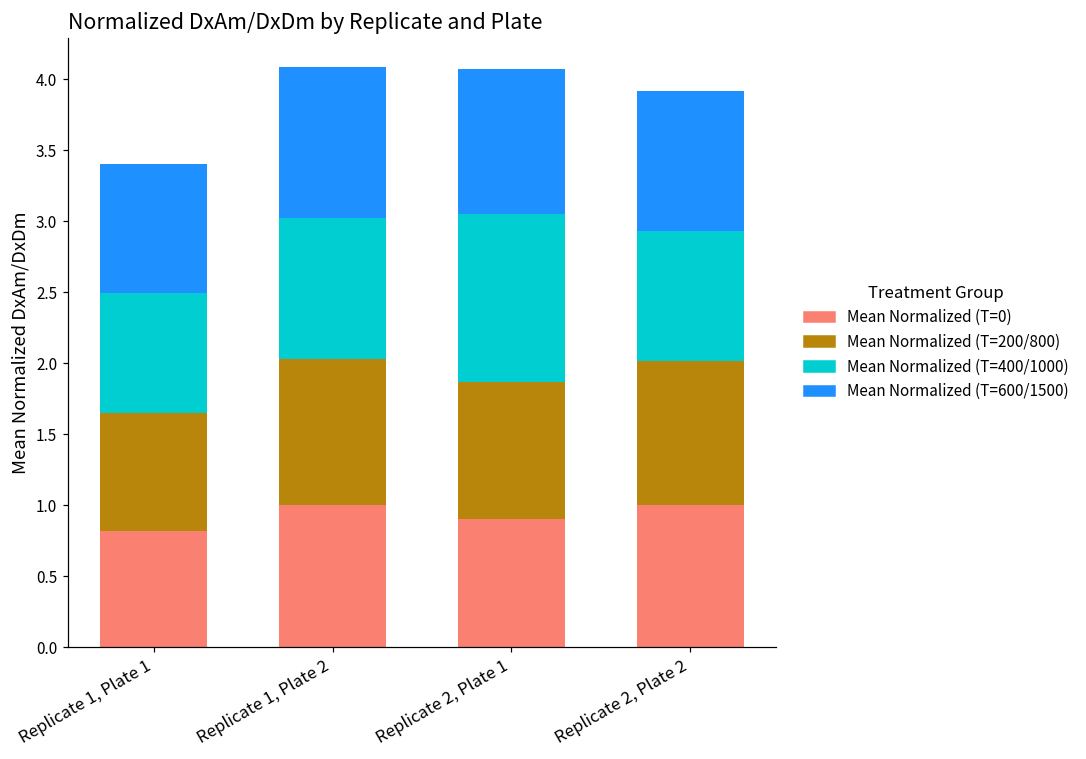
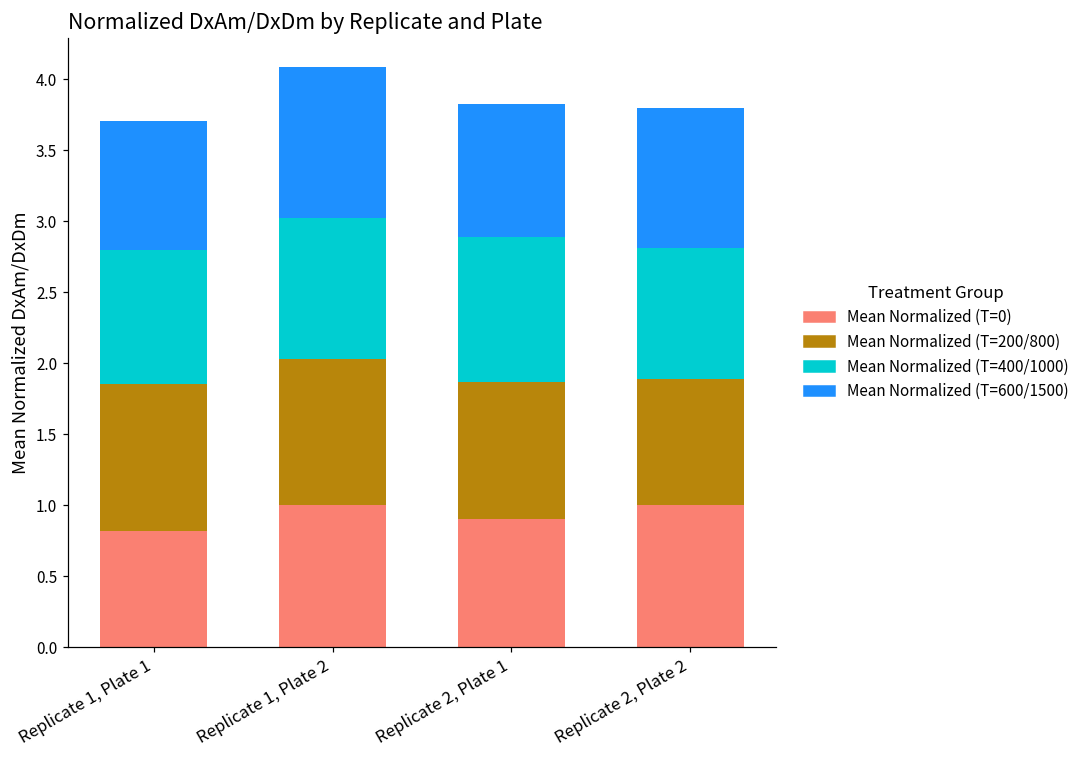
  {
    "Mean Normalized (T=0)": {
      "Replicate 1, Plate 1": 0.82,
      "Replicate 1, Plate 2": 1.00,
      "Replicate 2, Plate 1": 0.90,
      "Replicate 2, Plate 2": 1.00
    },
    "Mean Normalized (T=200/800)": {
-     "Replicate 1, Plate 1": 0.83,
+     "Replicate 1, Plate 1": 1.04,
      "Replicate 1, Plate 2": 1.03,
      "Replicate 2, Plate 1": 0.96,
-     "Replicate 2, Plate 2": 1.01
+     "Replicate 2, Plate 2": 0.89
    },
    "Mean Normalized (T=400/1000)": {
-     "Replicate 1, Plate 1": 0.84,
+     "Replicate 1, Plate 1": 0.94,
      "Replicate 1, Plate 2": 1.00,
-     "Replicate 2, Plate 1": 1.18,
+     "Replicate 2, Plate 1": 1.02,
      "Replicate 2, Plate 2": 0.92
    },
    "Mean Normalized (T=600/1500)": {
      "Replicate 1, Plate 1": 0.91,
      "Replicate 1, Plate 2": 1.06,
-     "Replicate 2, Plate 1": 1.03,
+     "Replicate 2, Plate 1": 0.94,
      "Replicate 2, Plate 2": 0.99
    }
  }
